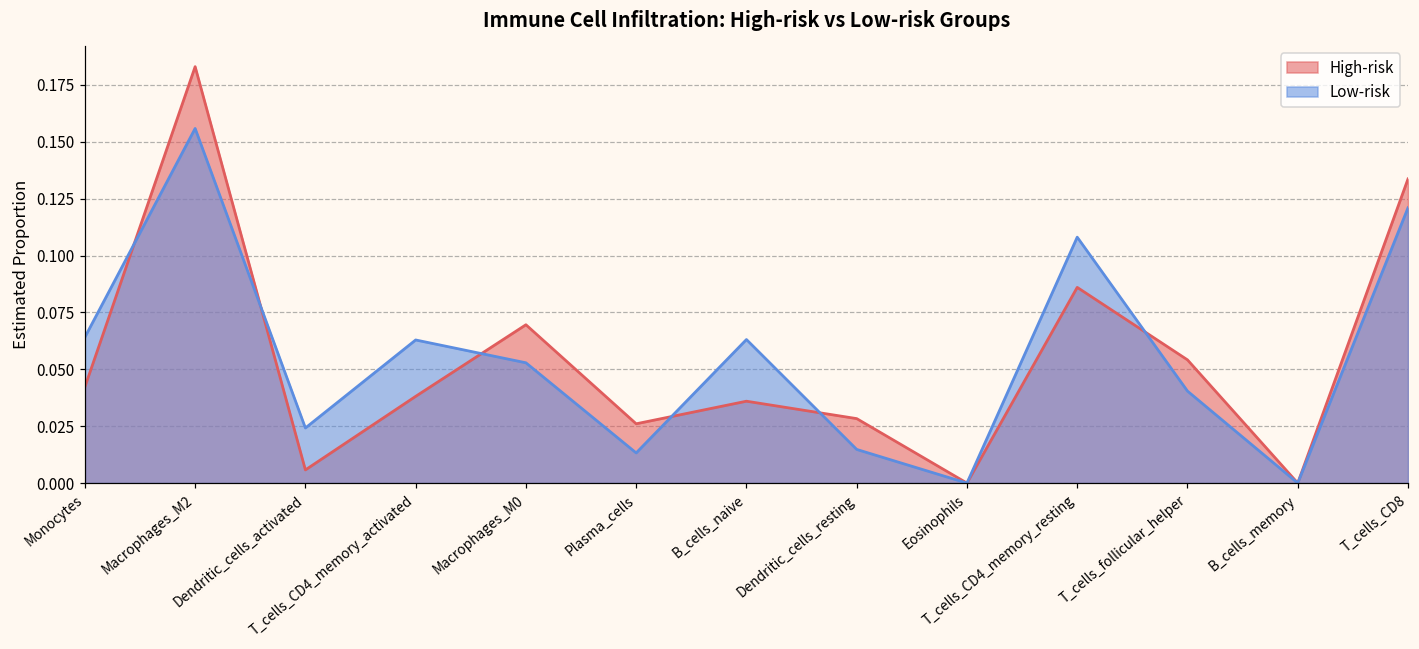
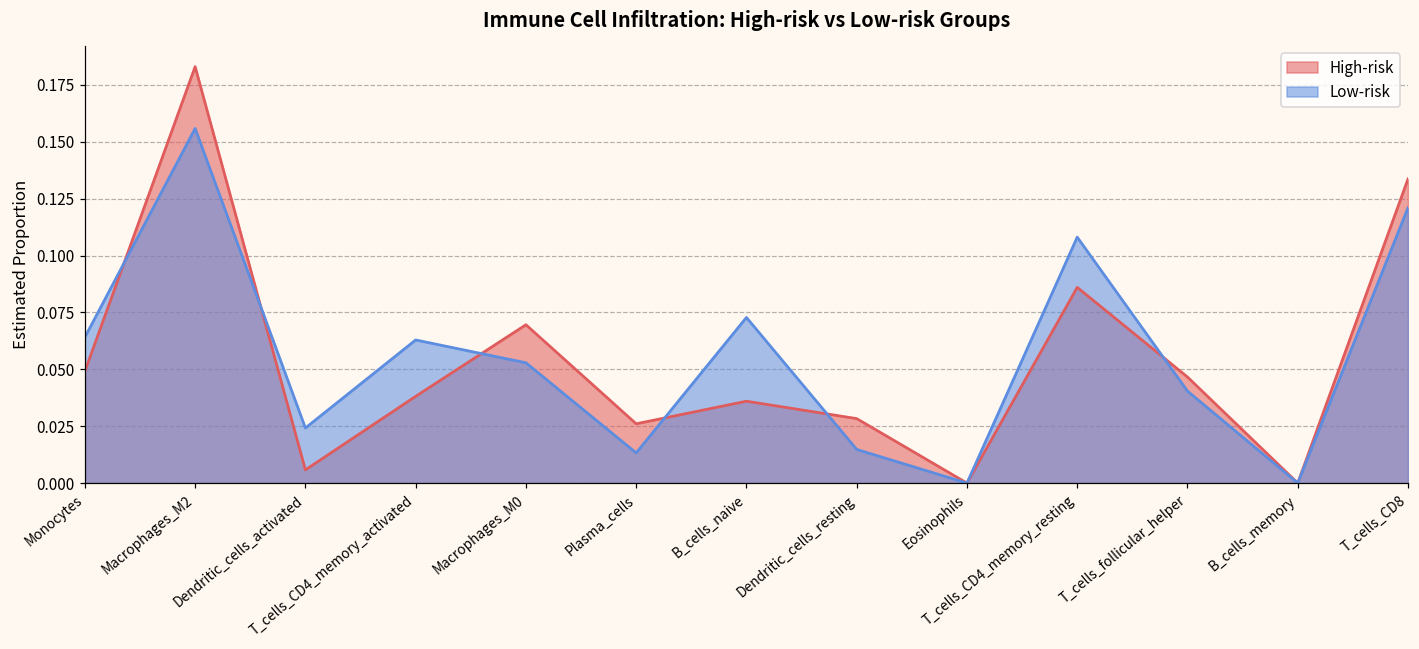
  {
    "High-risk": {
-     "Monocytes": 0.042,
+     "Monocytes": 0.049,
      "Macrophages_M2": 0.183,
      "Dendritic_cells_activated": 0.006,
      "T_cells_CD4_memory_activated": 0.038,
      "Macrophages_M0": 0.070,
      "Plasma_cells": 0.026,
      "B_cells_naive": 0.036,
      "Dendritic_cells_resting": 0.028,
      "T_cells_CD4_memory_resting": 0.086,
-     "T_cells_follicular_helper": 0.054,
+     "T_cells_follicular_helper": 0.047,
      "T_cells_CD8": 0.134
    },
    "Low-risk": {
      "Monocytes": 0.064,
      "Macrophages_M2": 0.156,
      "Dendritic_cells_activated": 0.024,
      "T_cells_CD4_memory_activated": 0.063,
      "Macrophages_M0": 0.053,
      "Plasma_cells": 0.013,
-     "B_cells_naive": 0.063,
+     "B_cells_naive": 0.073,
      "Dendritic_cells_resting": 0.015,
      "T_cells_CD4_memory_resting": 0.108,
      "T_cells_follicular_helper": 0.040,
      "T_cells_CD8": 0.121
    }
  }
